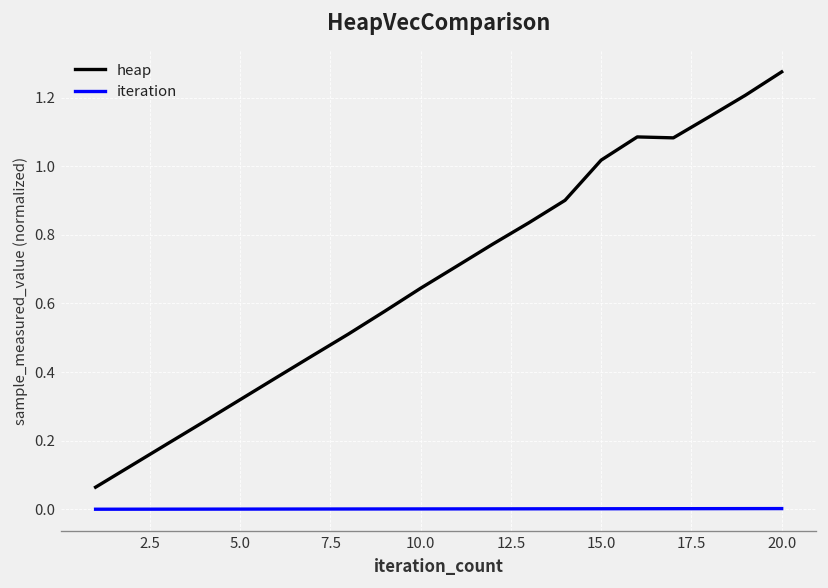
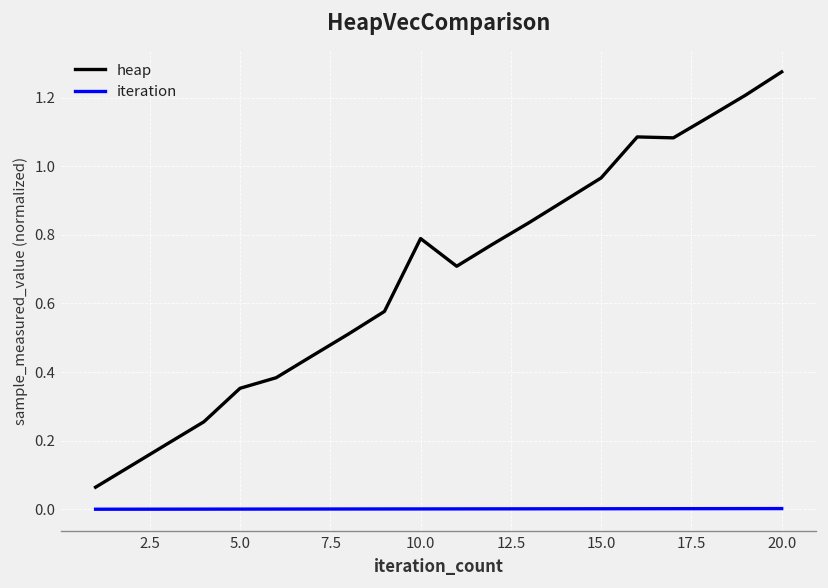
  {
    "heap": {
-     "5.0": 0.32,
-     "10.0": 0.64,
-     "15.0": 1.02,
+     "5.0": 0.35,
+     "10.0": 0.79,
+     "15.0": 0.97,
      "20.0": 1.27
    },
    "iteration": {
      "5.0": 0.00,
      "10.0": 0.00,
      "15.0": 0.00,
      "20.0": 0.00
    }
  }
